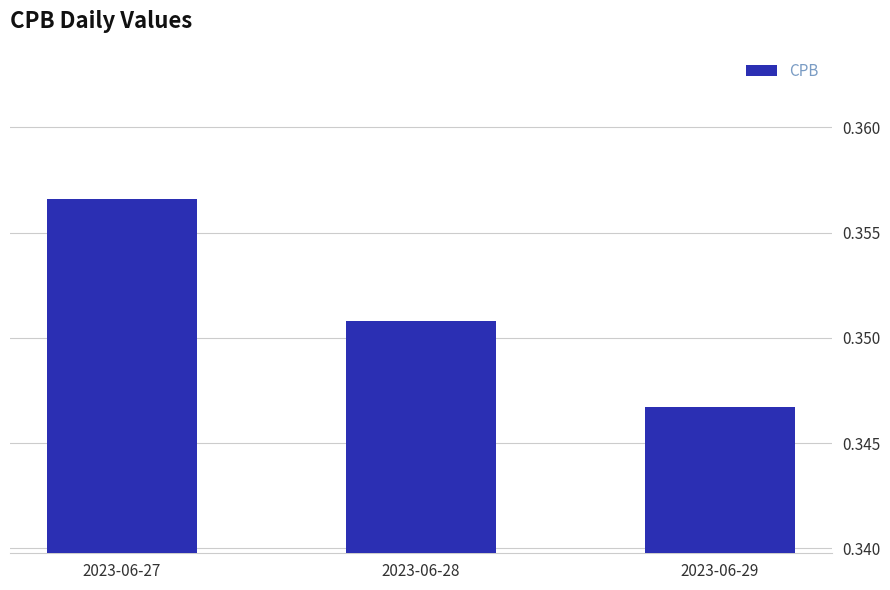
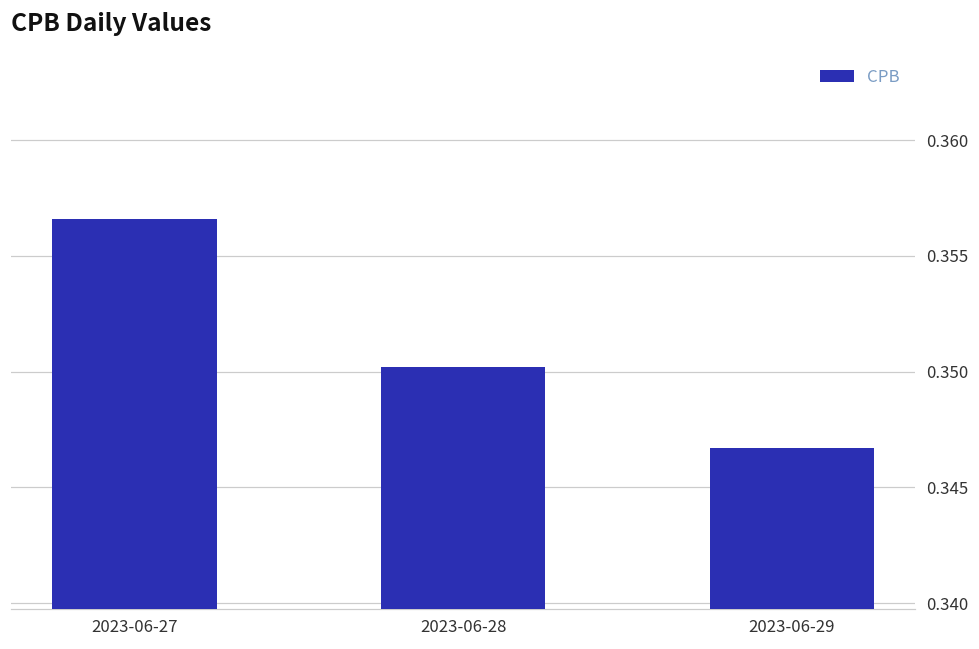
  {
    "2023-06-27": 0.3566,
-   "2023-06-28": 0.3508,
+   "2023-06-28": 0.3502,
    "2023-06-29": 0.3467
  }
